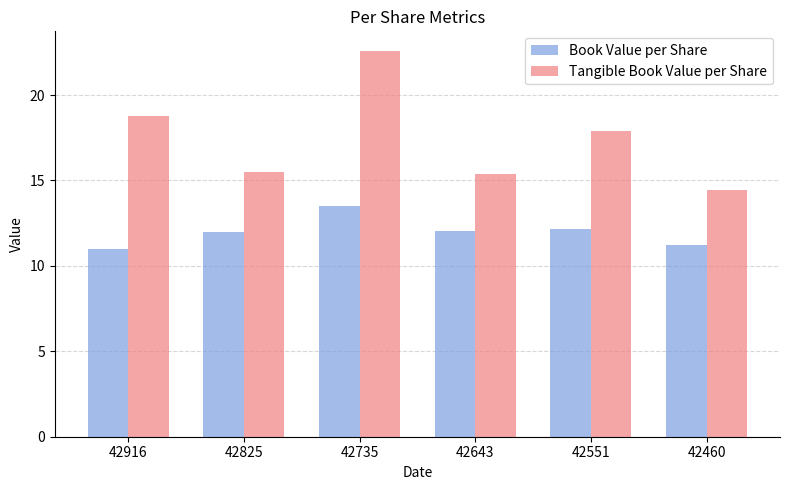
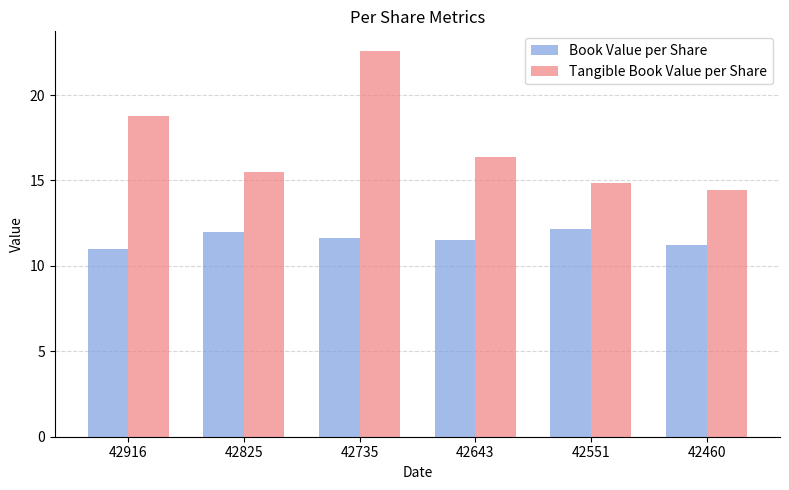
  {
    "Book Value per Share": {
      "42916": 11.0,
      "42825": 12.0,
-     "42735": 13.5,
-     "42643": 12.0,
+     "42735": 11.6,
+     "42643": 11.5,
      "42551": 12.2,
      "42460": 11.2
    },
    "Tangible Book Value per Share": {
      "42916": 18.8,
      "42825": 15.5,
      "42735": 22.6,
-     "42643": 15.4,
-     "42551": 17.9,
+     "42643": 16.4,
+     "42551": 14.9,
      "42460": 14.5
    }
  }
